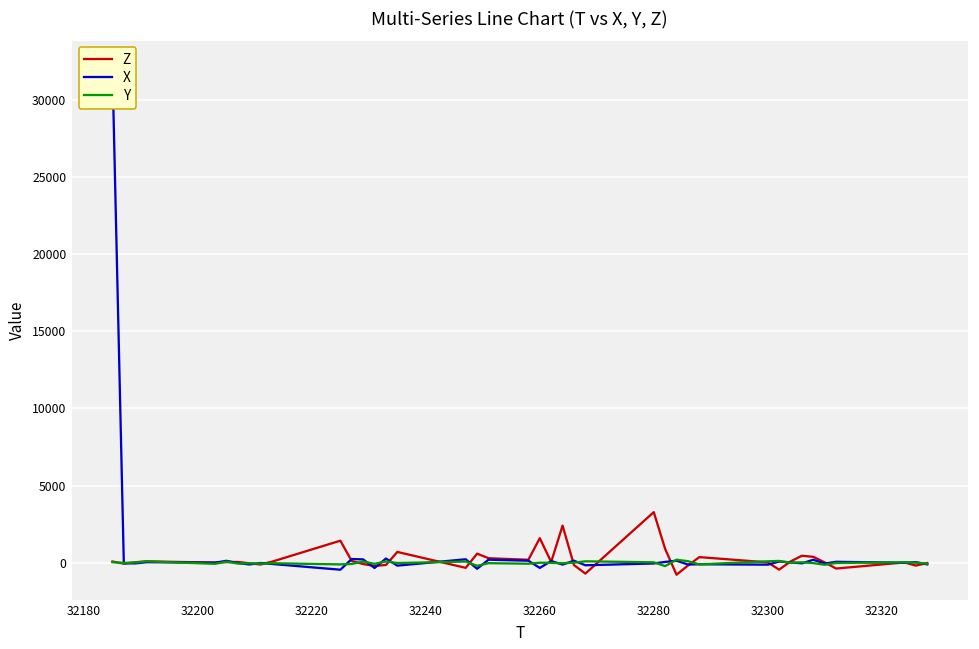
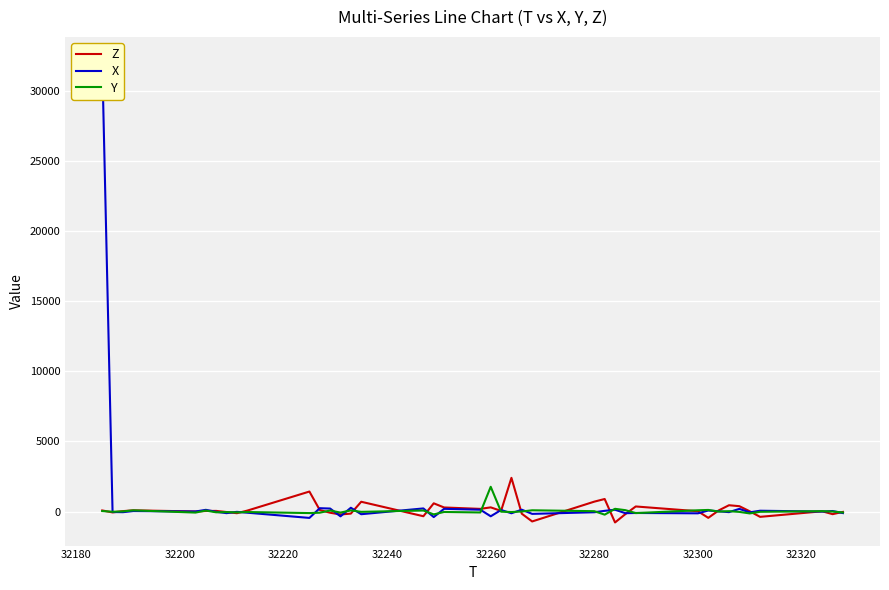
  {
    "Z": {
-     "32260": 1600,
-     "32280": 3300
+     "32260": 300,
+     "32280": 700
    },
    "X": {
      "32260": -300
    },
    "Y": {
-     "32260": 0
+     "32260": 1800
    }
  }
